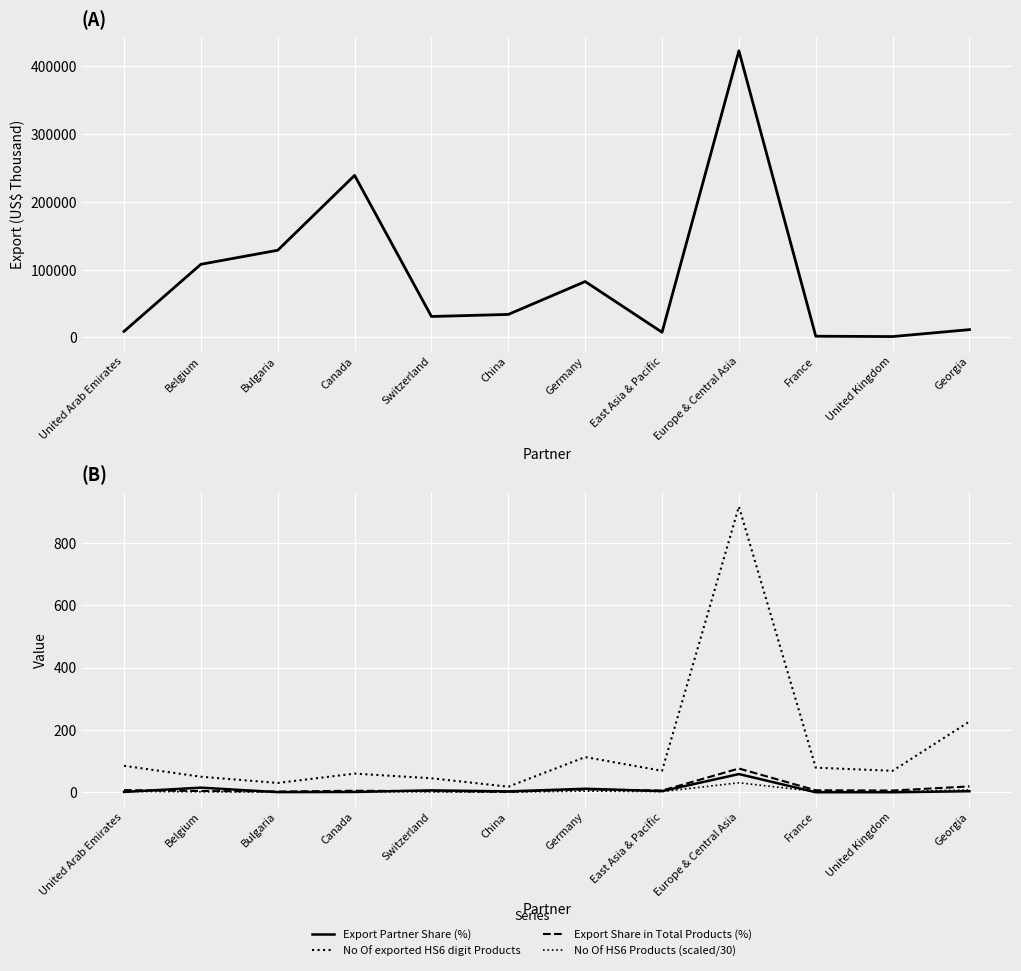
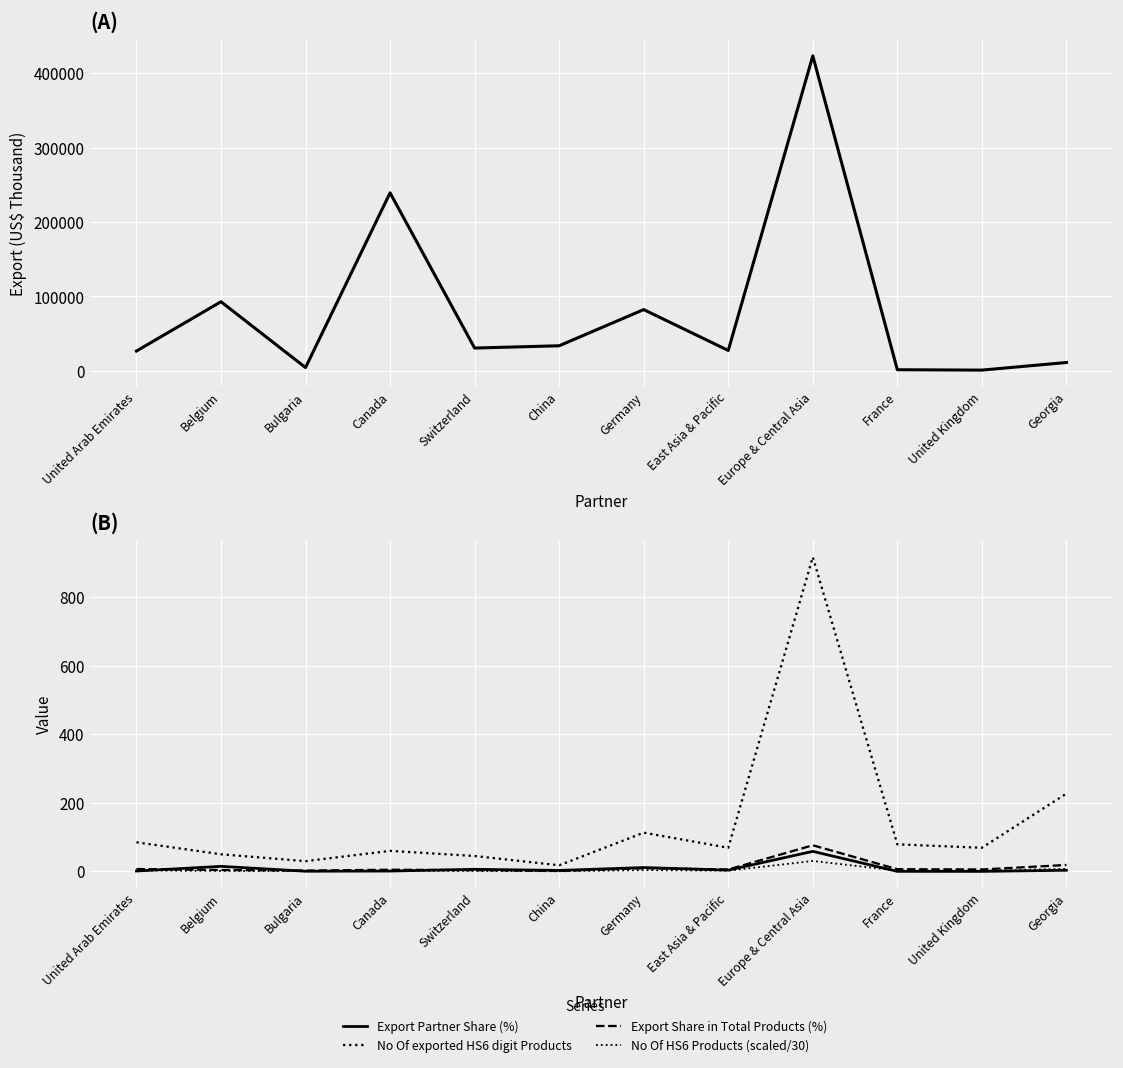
  {
    "(A)": {
-     "United Arab Emirates": 10000,
-     "Belgium": 110000,
-     "Bulgaria": 130000,
+     "United Arab Emirates": 30000,
+     "Belgium": 90000,
+     "Bulgaria": 0,
      "Canada": 240000,
      "Switzerland": 30000,
      "China": 30000,
      "Germany": 80000,
-     "East Asia & Pacific": 10000,
+     "East Asia & Pacific": 30000,
      "Europe & Central Asia": 420000,
      "France": 0,
      "United Kingdom": 0,
      "Georgia": 10000
    }
  }
